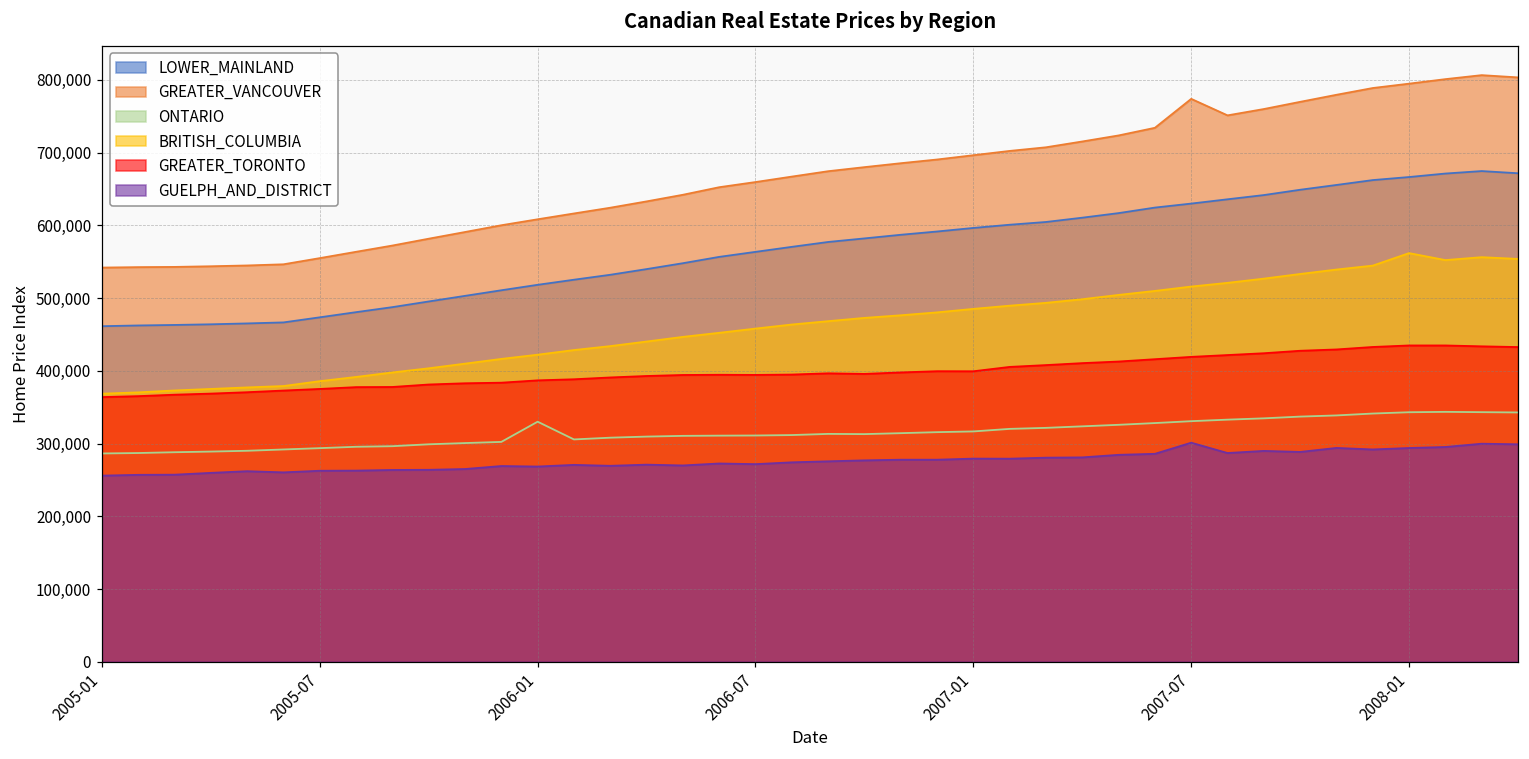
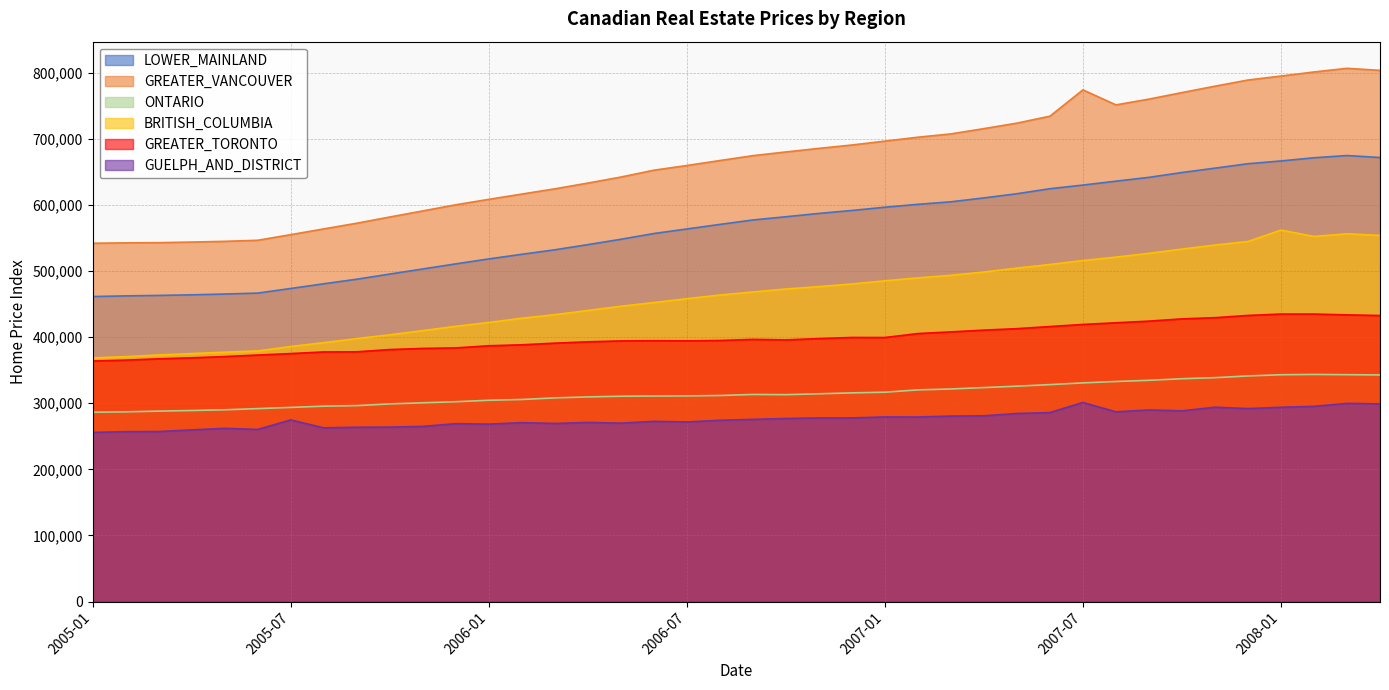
  {
    "LOWER_MAINLAND": {
      "2005-01": "460,000",
      "2005-07": "470,000",
      "2006-01": "520,000",
      "2006-07": "560,000",
      "2007-01": "600,000",
      "2007-07": "630,000",
      "2008-01": "670,000"
    },
    "GREATER_VANCOUVER": {
      "2005-01": "540,000",
      "2005-07": "560,000",
      "2006-01": "610,000",
      "2006-07": "660,000",
      "2007-01": "700,000",
      "2007-07": "770,000",
      "2008-01": "790,000"
    },
    "ONTARIO": {
      "2005-01": "290,000",
      "2005-07": "290,000",
-     "2006-01": "330,000",
+     "2006-01": "300,000",
      "2006-07": "310,000",
      "2007-01": "320,000",
      "2007-07": "330,000",
      "2008-01": "340,000"
    },
    "BRITISH_COLUMBIA": {
      "2005-01": "370,000",
      "2005-07": "390,000",
      "2006-01": "420,000",
      "2006-07": "460,000",
      "2007-01": "490,000",
      "2007-07": "520,000",
      "2008-01": "560,000"
    },
    "GREATER_TORONTO": {
      "2005-01": "360,000",
      "2005-07": "380,000",
      "2006-01": "390,000",
      "2006-07": "390,000",
      "2007-01": "400,000",
      "2007-07": "420,000",
      "2008-01": "430,000"
    },
    "GUELPH_AND_DISTRICT": {
      "2005-01": "260,000",
-     "2005-07": "260,000",
+     "2005-07": "270,000",
      "2006-01": "270,000",
      "2006-07": "270,000",
      "2007-01": "280,000",
      "2007-07": "300,000",
      "2008-01": "290,000"
    }
  }
